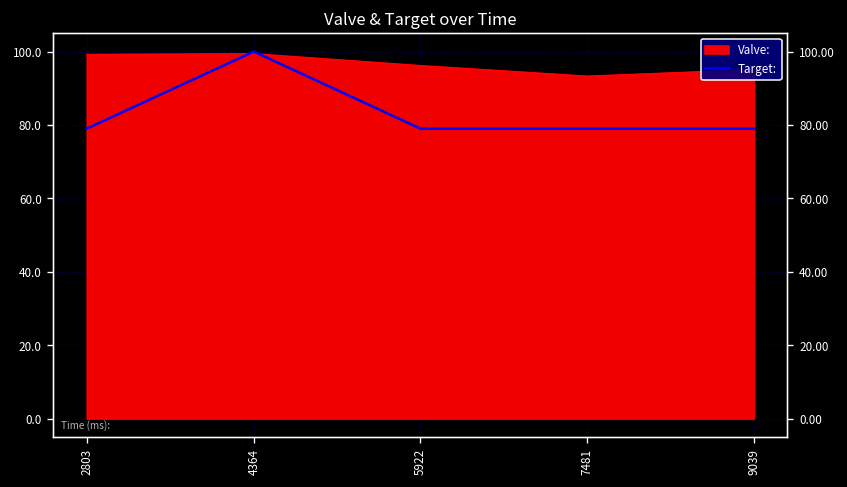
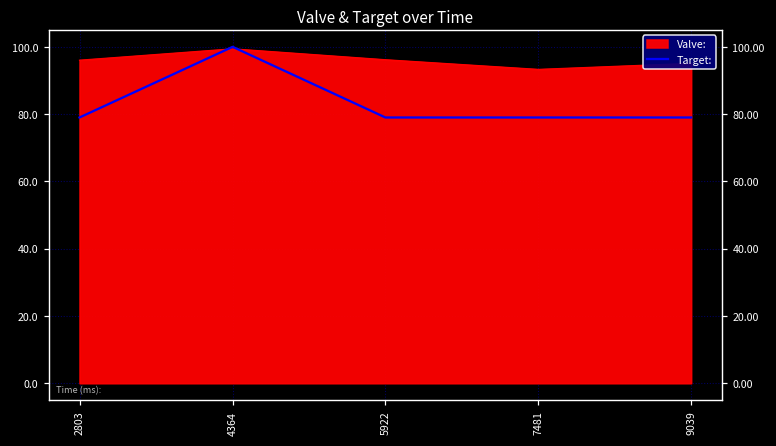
  {
    "Valve:": {
-     "2803": 99,
+     "2803": 96,
      "5922": 96,
      "7481": 93
    },
    "Target:": {
      "2803": 79,
      "5922": 79,
      "7481": 79,
      "9039": 79
    }
  }
